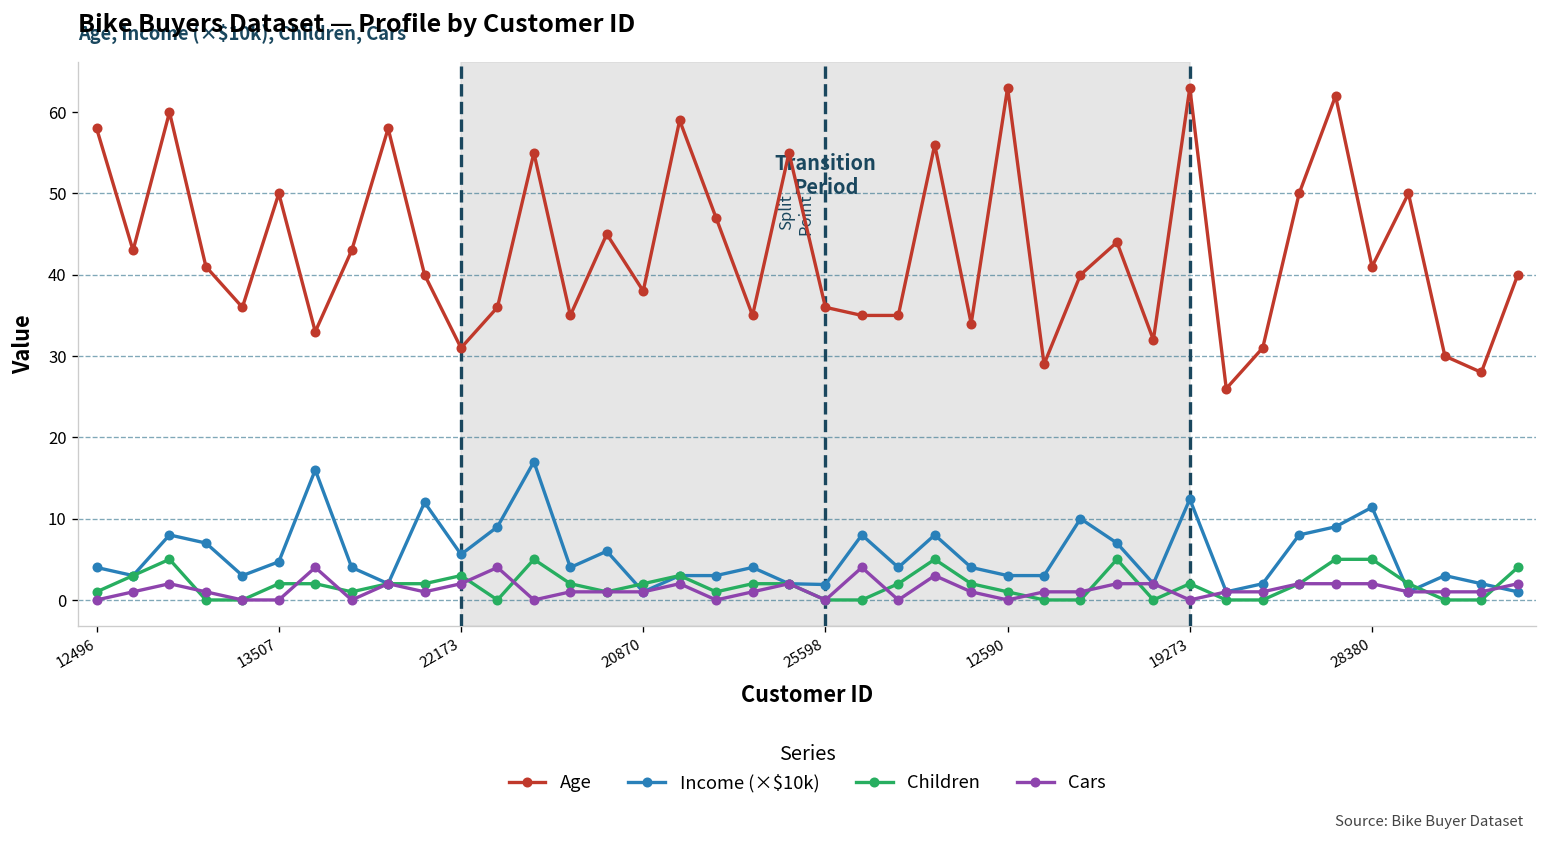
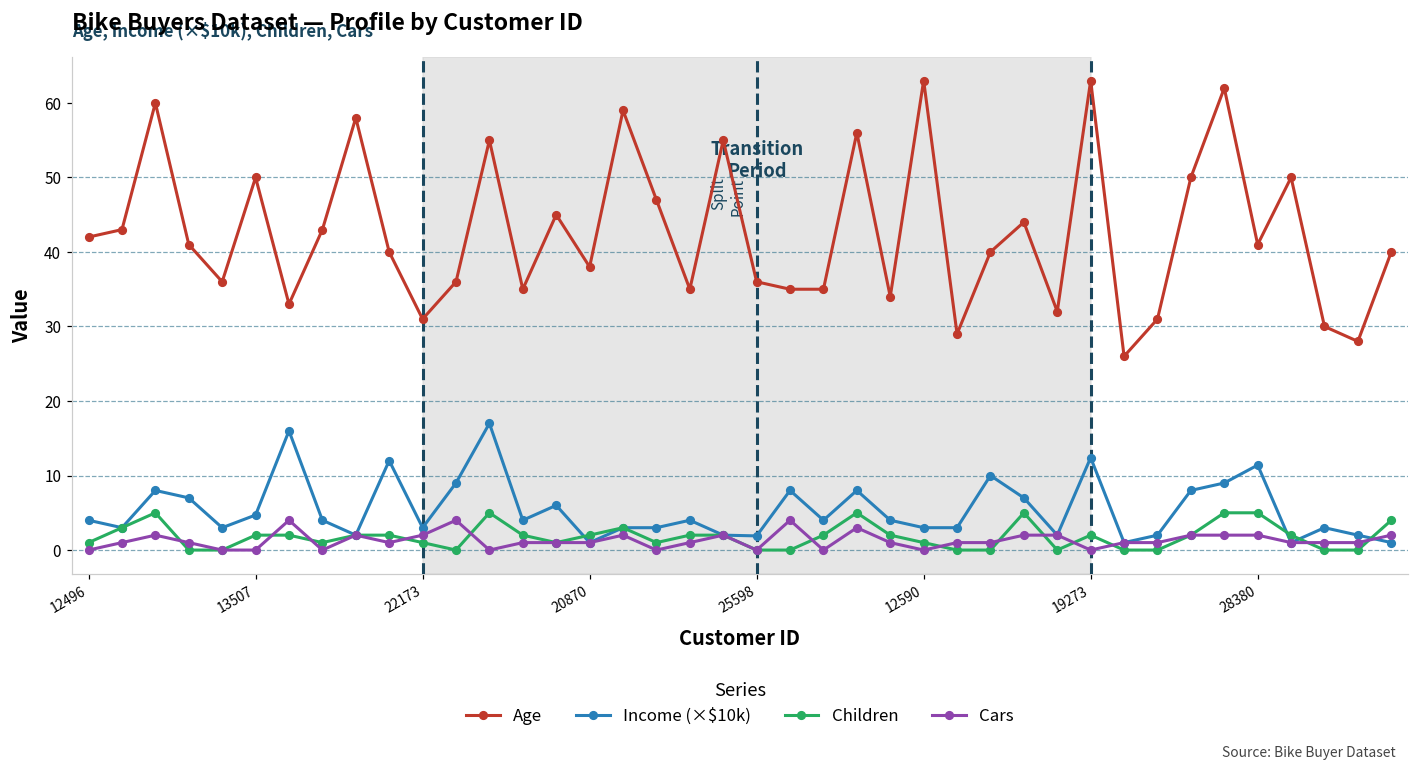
  {
    "Age": {
-     "12496": 58,
+     "12496": 42,
      "13507": 50,
      "22173": 31,
      "20870": 38,
      "25598": 36,
      "12590": 63,
      "19273": 63,
      "28380": 41
    },
    "Income (×$10k)": {
      "12496": 4,
      "13507": 5,
-     "22173": 6,
+     "22173": 3,
      "25598": 2,
      "12590": 3,
      "19273": 12,
      "28380": 11
    },
    "Children": {
      "12496": 1,
      "13507": 2,
-     "22173": 3,
+     "22173": 1,
      "20870": 2,
      "12590": 1,
      "19273": 2,
      "28380": 5
    },
    "Cars": {
      "12496": 0,
      "13507": 0,
      "22173": 2,
      "12590": 0,
      "19273": 0,
      "28380": 2
    }
  }
